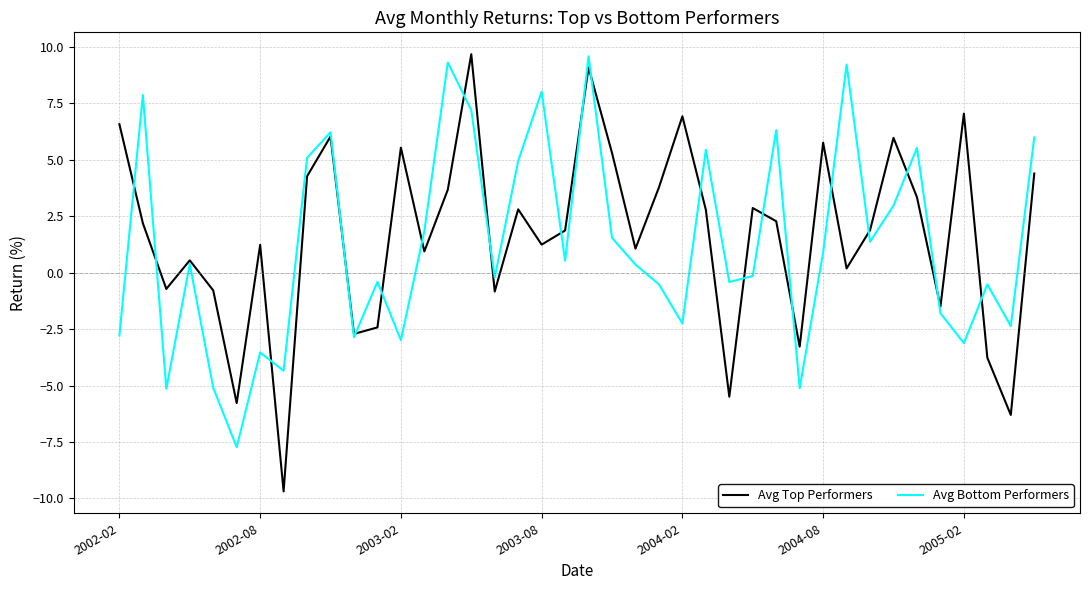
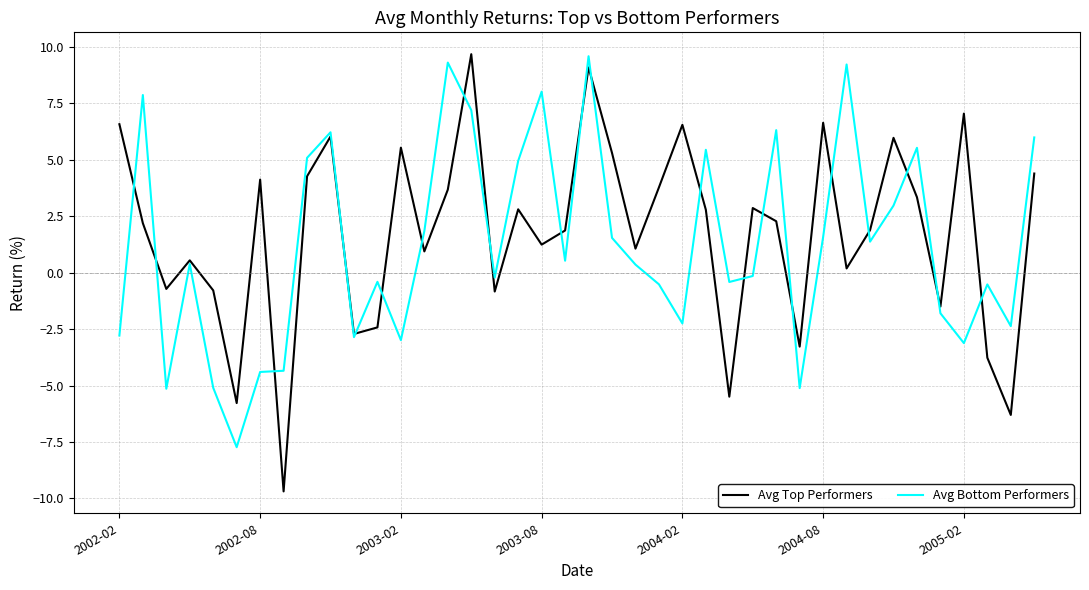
  {
    "Avg Top Performers": {
      "2002-02": 6.6,
-     "2002-08": 1.2,
+     "2002-08": 4.1,
      "2003-02": 5.5,
      "2003-08": 1.2,
-     "2004-02": 6.9,
-     "2004-08": 5.8,
+     "2004-02": 6.5,
+     "2004-08": 6.6,
      "2005-02": 7.0
    },
    "Avg Bottom Performers": {
      "2002-02": -2.8,
-     "2002-08": -3.5,
+     "2002-08": -4.4,
      "2003-02": -3.0,
      "2003-08": 8.0,
      "2004-02": -2.3,
-     "2004-08": 0.9,
+     "2004-08": 1.6,
      "2005-02": -3.1
    }
  }
